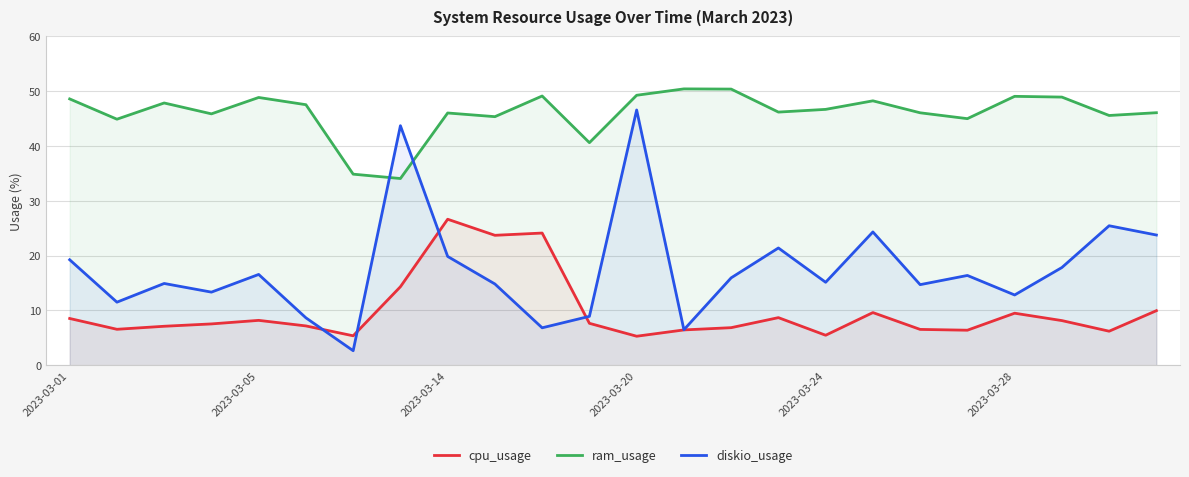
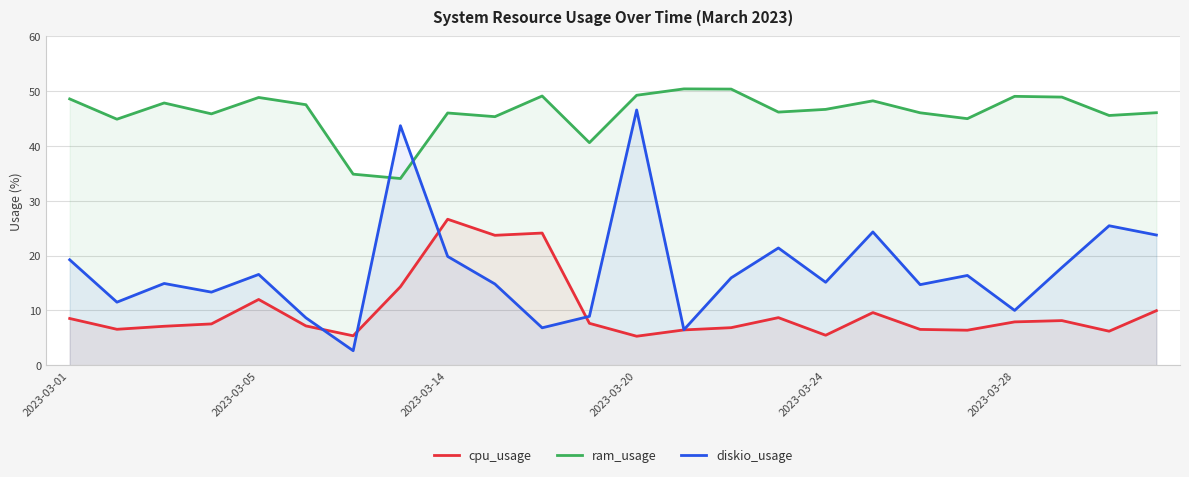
  {
    "cpu_usage": {
      "2023-03-01": 9,
-     "2023-03-05": 8,
+     "2023-03-05": 12,
      "2023-03-14": 27,
      "2023-03-20": 5,
      "2023-03-24": 5,
-     "2023-03-28": 10
+     "2023-03-28": 8
    },
    "ram_usage": {
      "2023-03-01": 49,
      "2023-03-05": 49,
      "2023-03-14": 46,
      "2023-03-20": 49,
      "2023-03-24": 47,
      "2023-03-28": 49
    },
    "diskio_usage": {
      "2023-03-01": 19,
      "2023-03-05": 17,
      "2023-03-14": 20,
      "2023-03-20": 47,
      "2023-03-24": 15,
-     "2023-03-28": 13
+     "2023-03-28": 10
    }
  }
